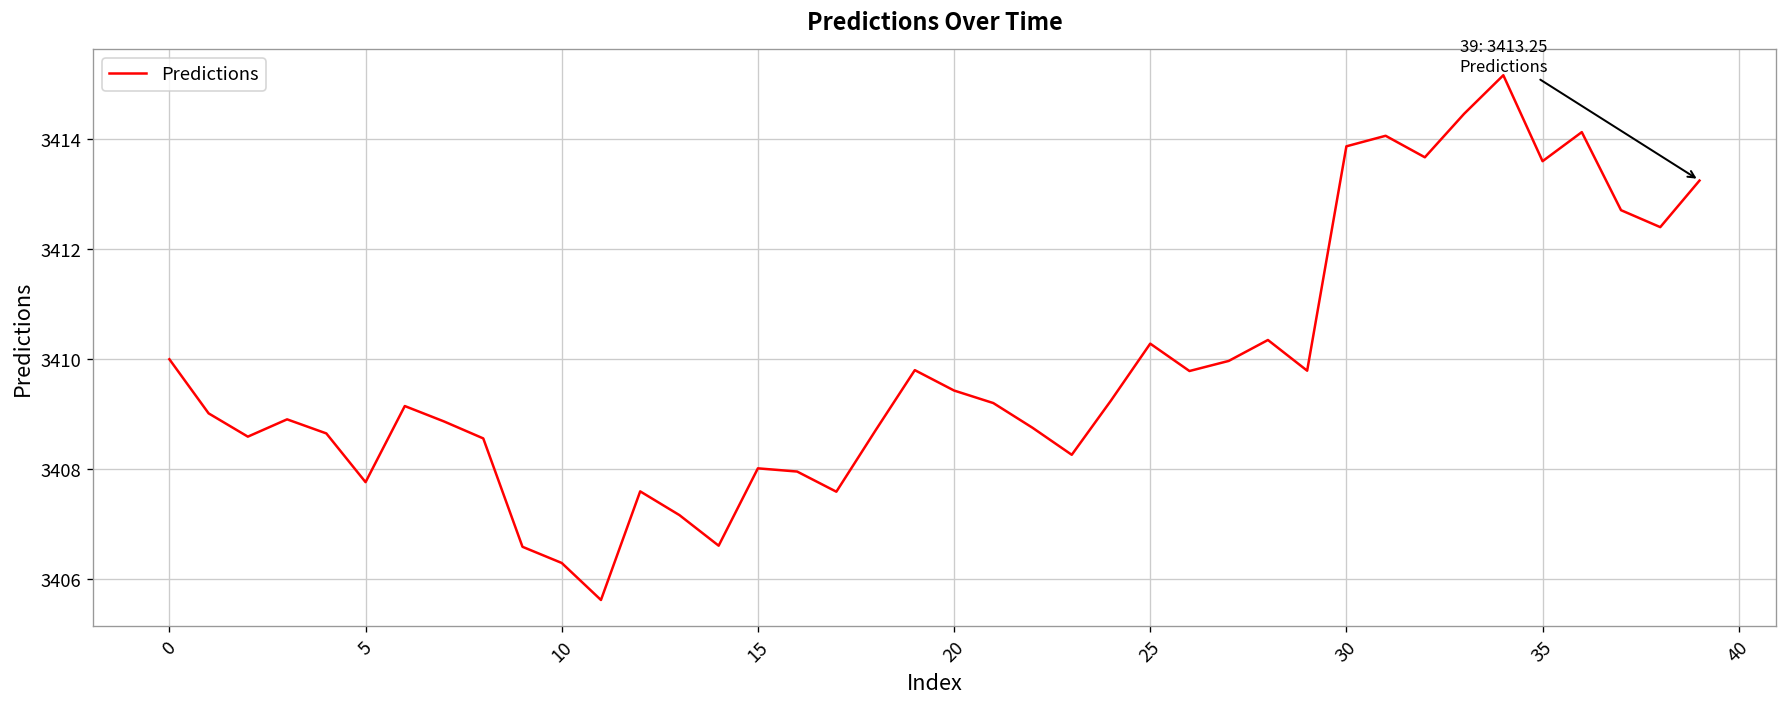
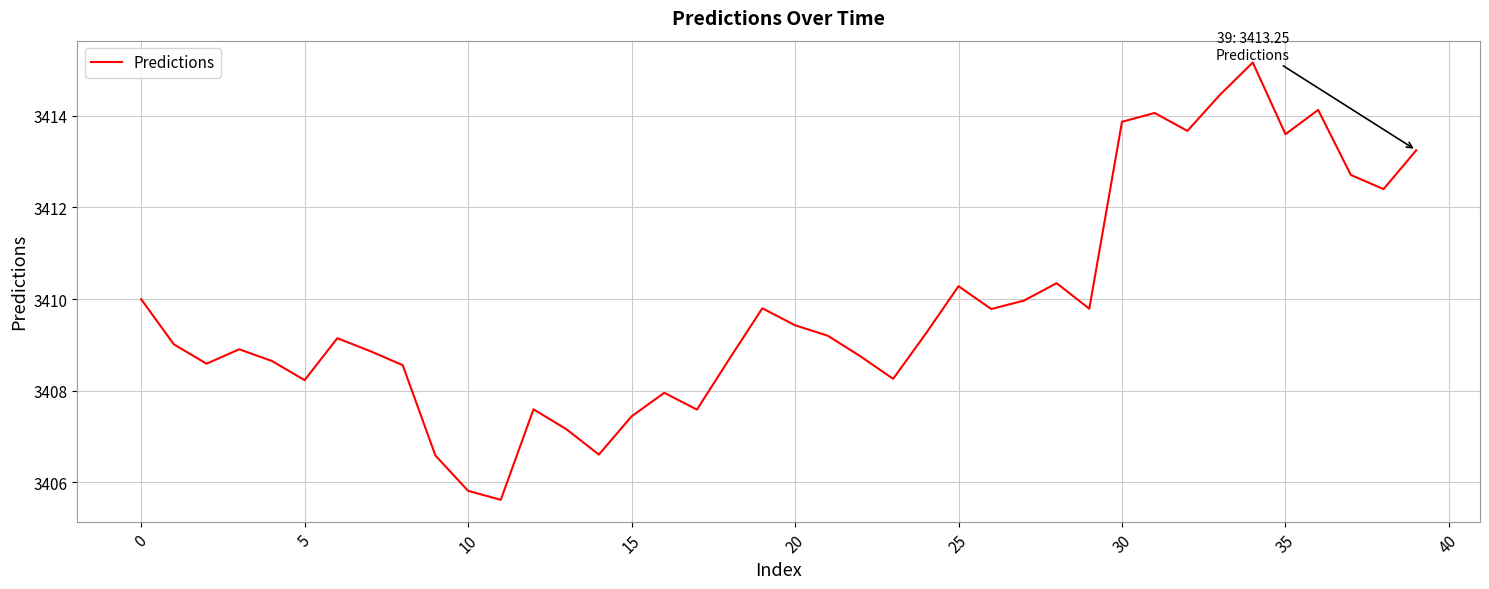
  {
    "0": 3410.0,
-   "5": 3407.8,
-   "10": 3406.3,
-   "15": 3408.0,
+   "5": 3408.2,
+   "10": 3405.8,
+   "15": 3407.4,
    "20": 3409.4,
    "25": 3410.3,
    "30": 3413.9
  }
